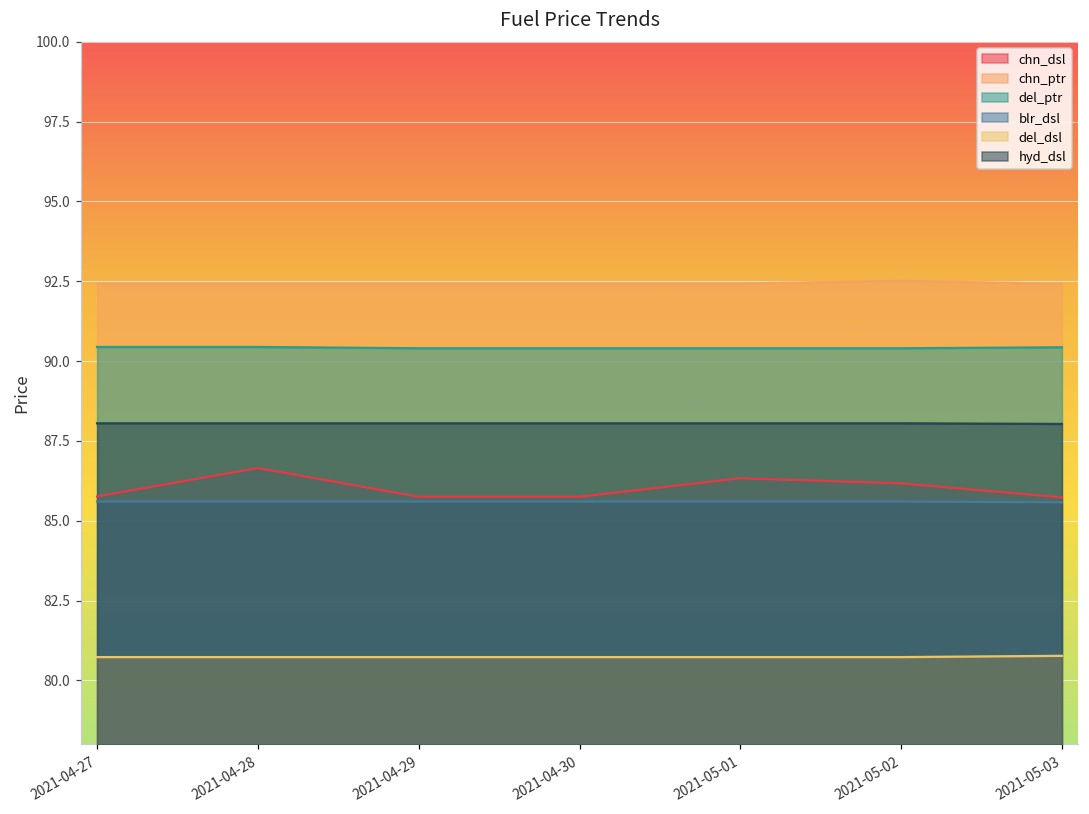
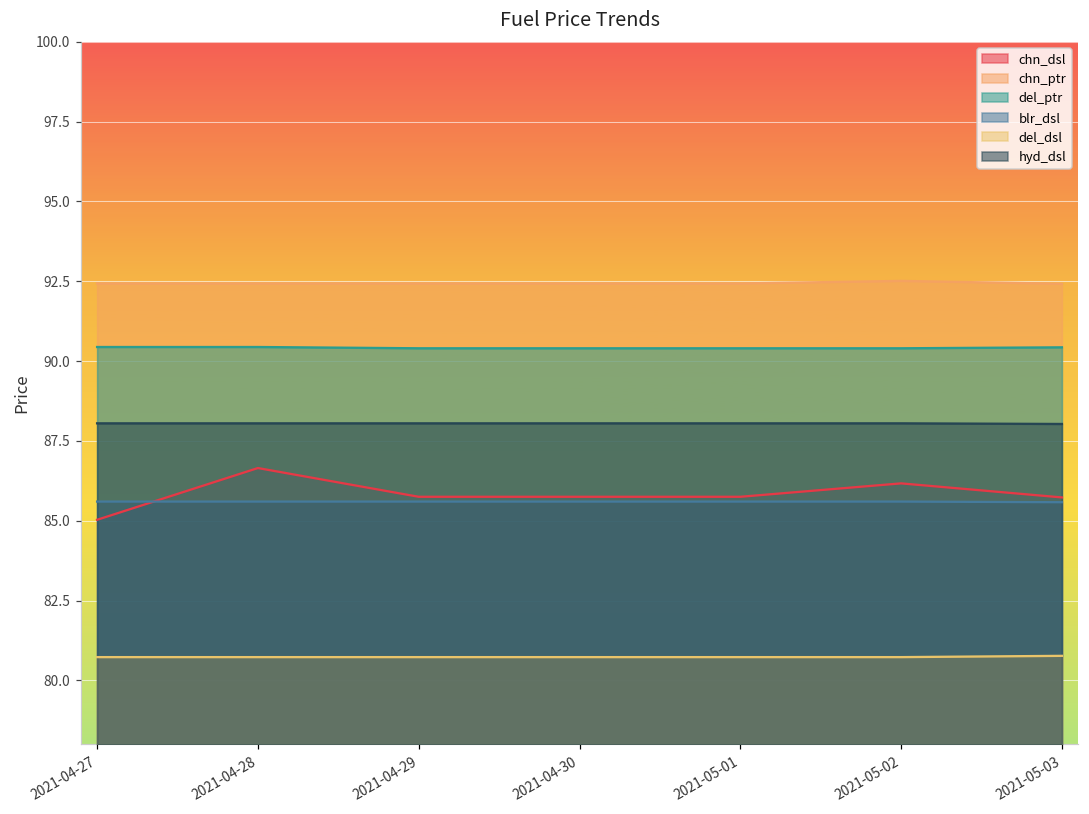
  {
    "chn_dsl": {
-     "2021-04-27": 85.8,
+     "2021-04-27": 85.0,
      "2021-04-28": 86.7,
      "2021-04-29": 85.8,
      "2021-04-30": 85.8,
-     "2021-05-01": 86.3,
+     "2021-05-01": 85.8,
      "2021-05-02": 86.2,
      "2021-05-03": 85.7
    },
    "hyd_dsl": {
      "2021-04-27": 88.1,
      "2021-04-28": 88.1,
      "2021-04-29": 88.1,
      "2021-04-30": 88.1,
      "2021-05-01": 88.1,
      "2021-05-02": 88.1,
      "2021-05-03": 88.0
    }
  }
